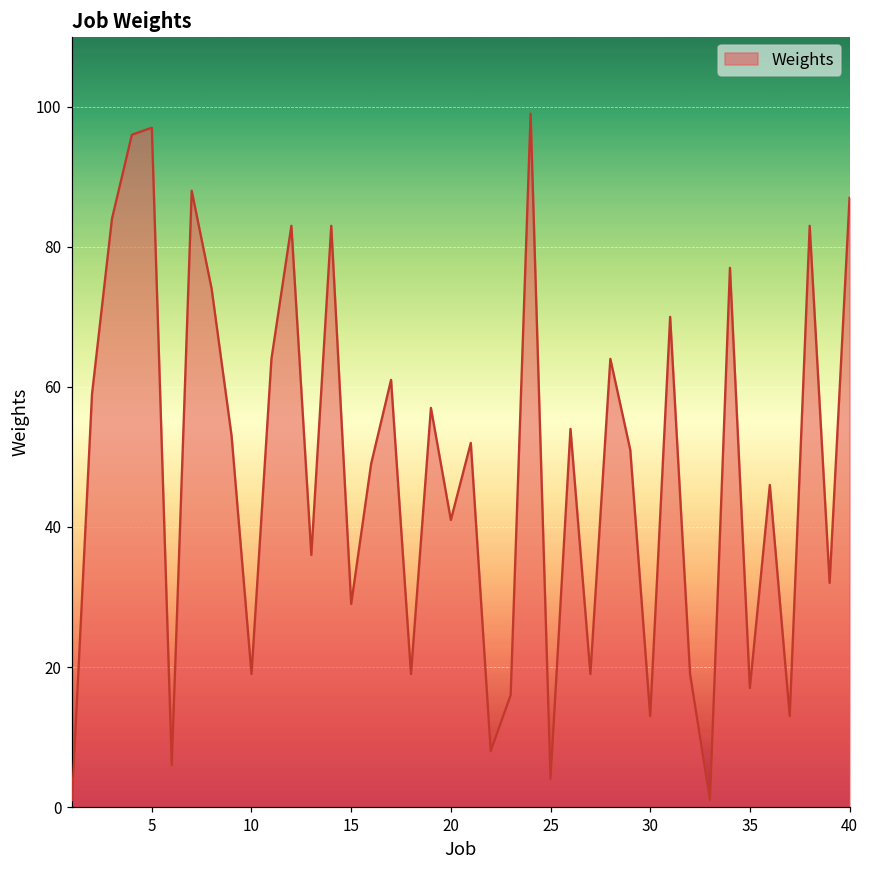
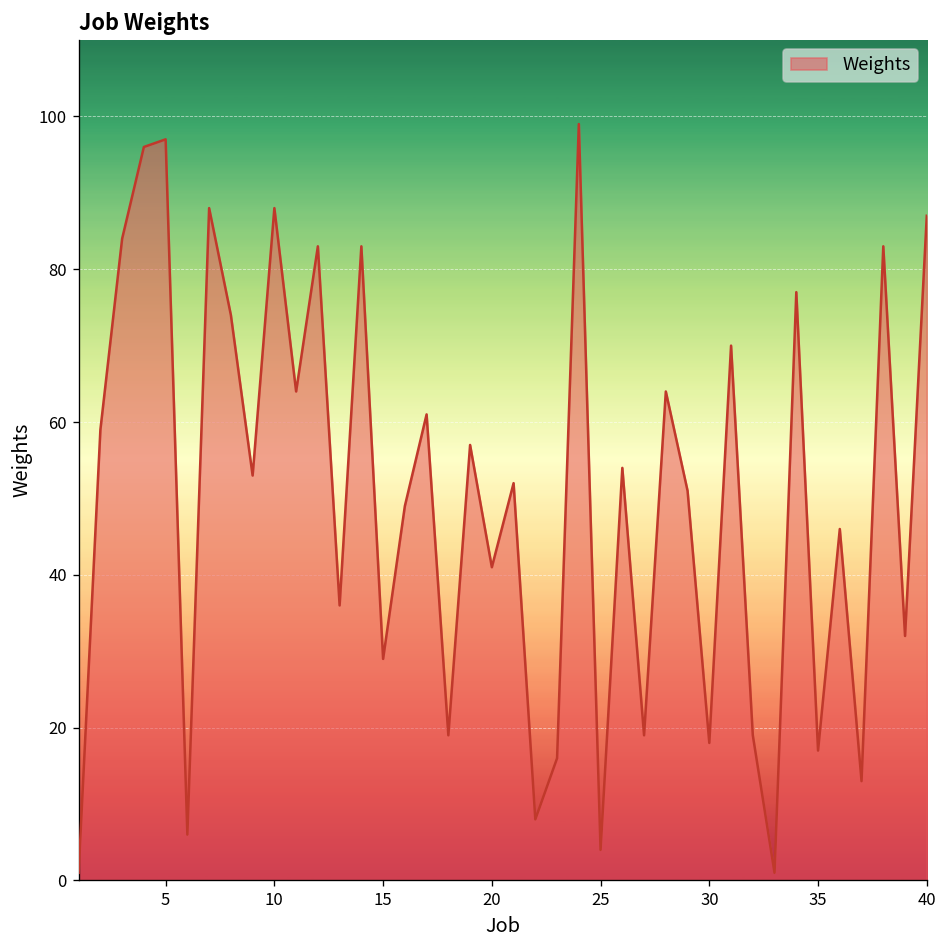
  {
    "5": 97,
-   "10": 19,
+   "10": 88,
    "15": 29,
    "20": 41,
    "25": 4,
-   "30": 13,
+   "30": 18,
    "35": 17,
    "40": 87
  }
